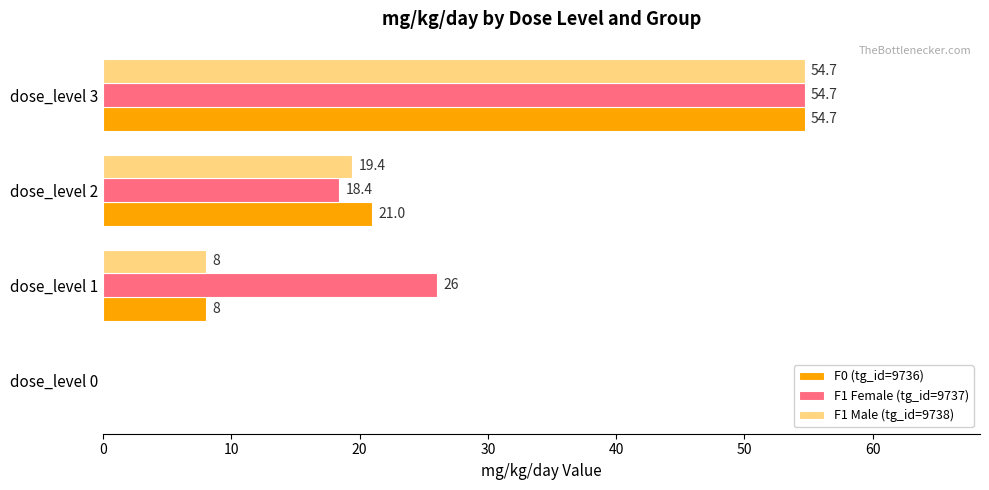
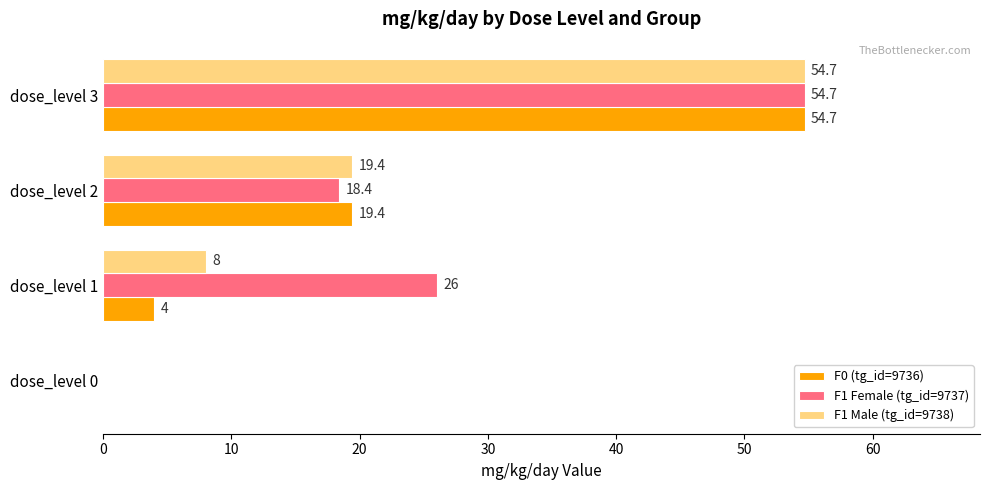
  {
    "F0 (tg_id=9736)": {
      "dose_level 3": 54.7,
-     "dose_level 2": 21.0,
-     "dose_level 1": 8
+     "dose_level 2": 19.4,
+     "dose_level 1": 4
    },
    "F1 Female (tg_id=9737)": {
      "dose_level 3": 54.7,
      "dose_level 2": 18.4,
      "dose_level 1": 26
    },
    "F1 Male (tg_id=9738)": {
      "dose_level 3": 54.7,
      "dose_level 2": 19.4,
      "dose_level 1": 8
    }
  }
